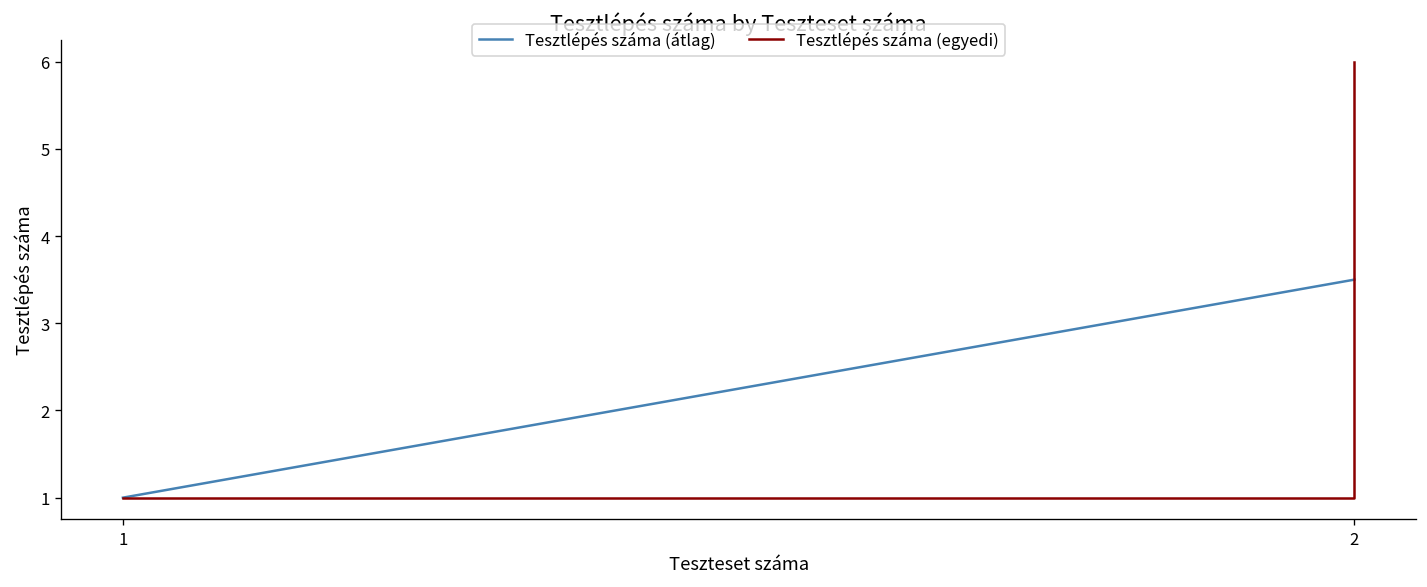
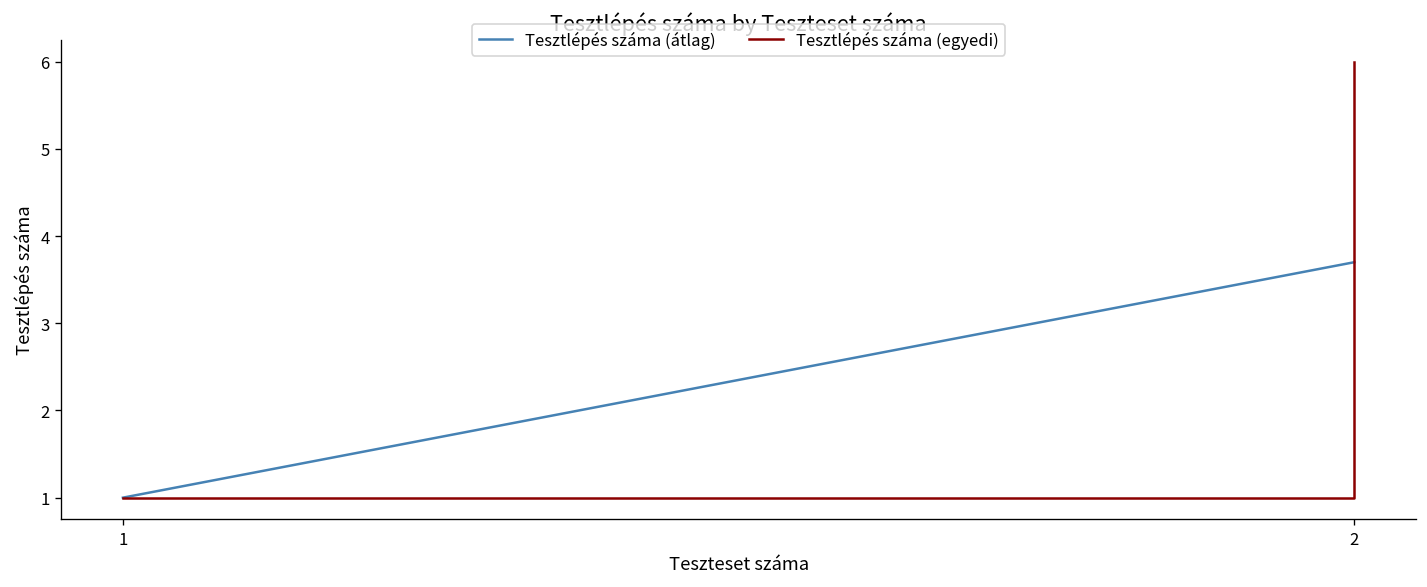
  {
    "Tesztlépés száma (átlag)": {
-     "2": 3.5
+     "2": 3.7
    }
  }
